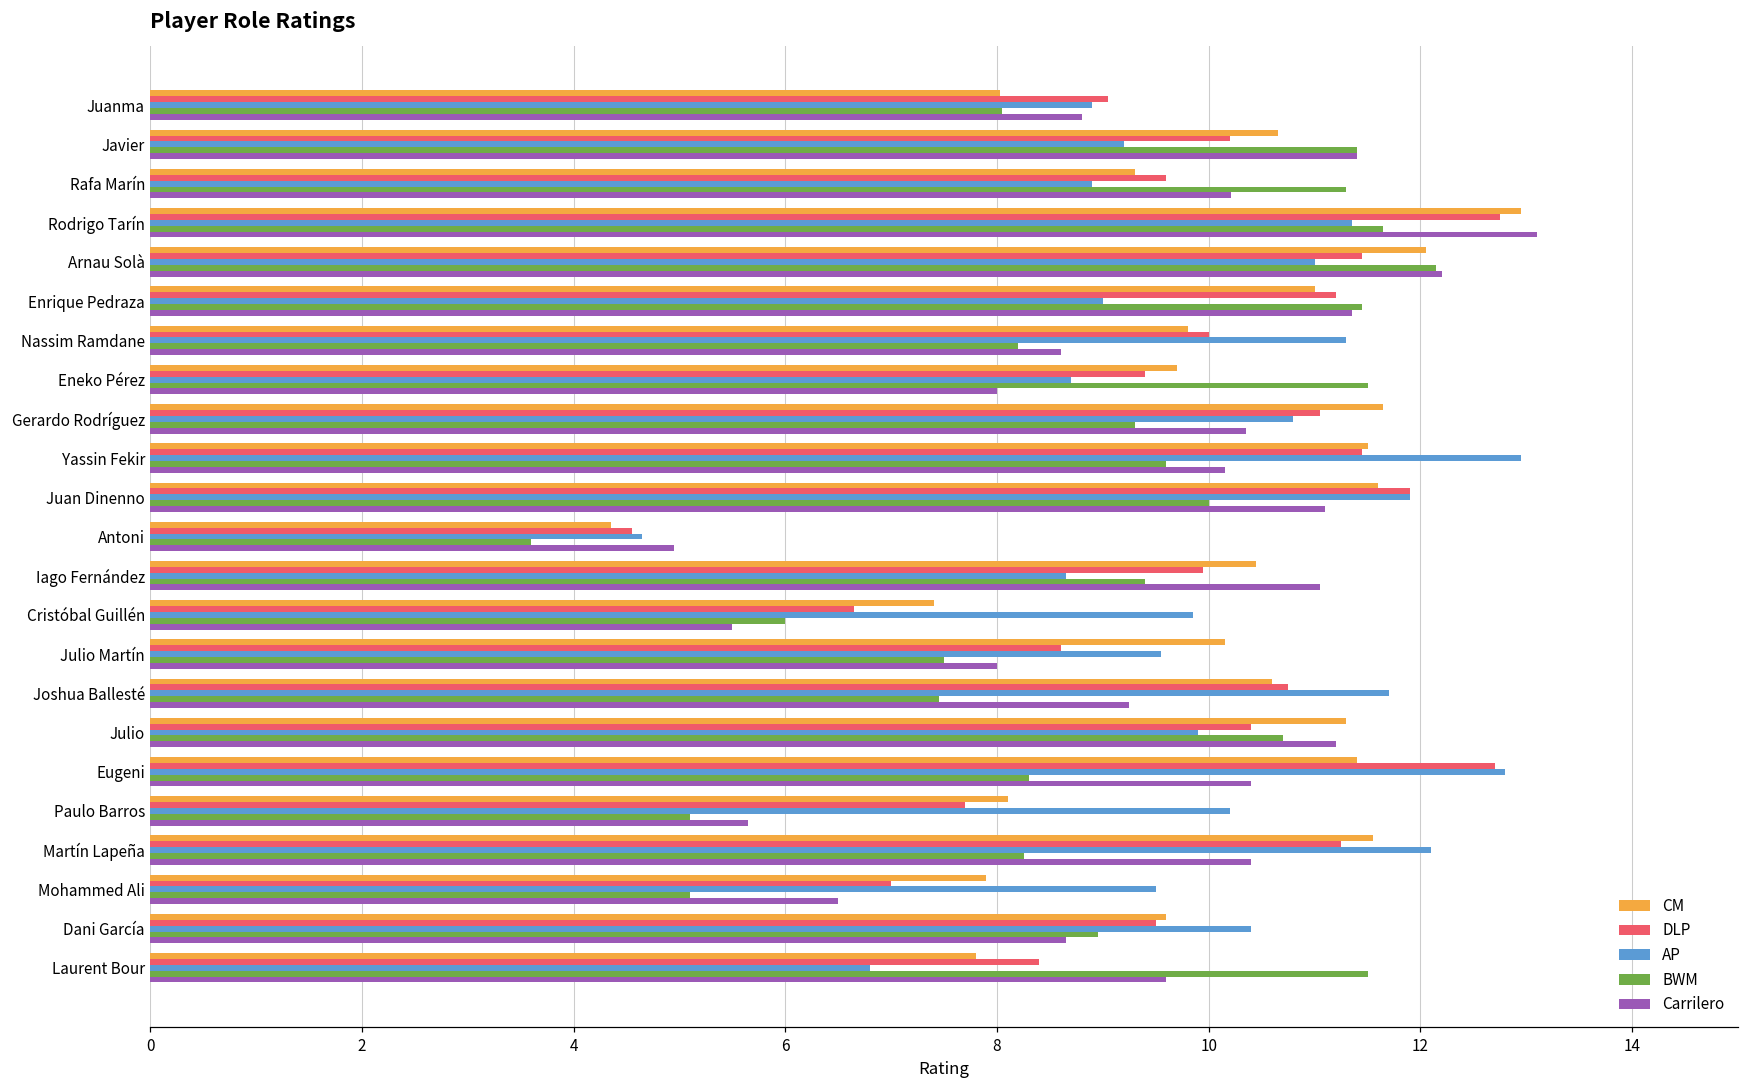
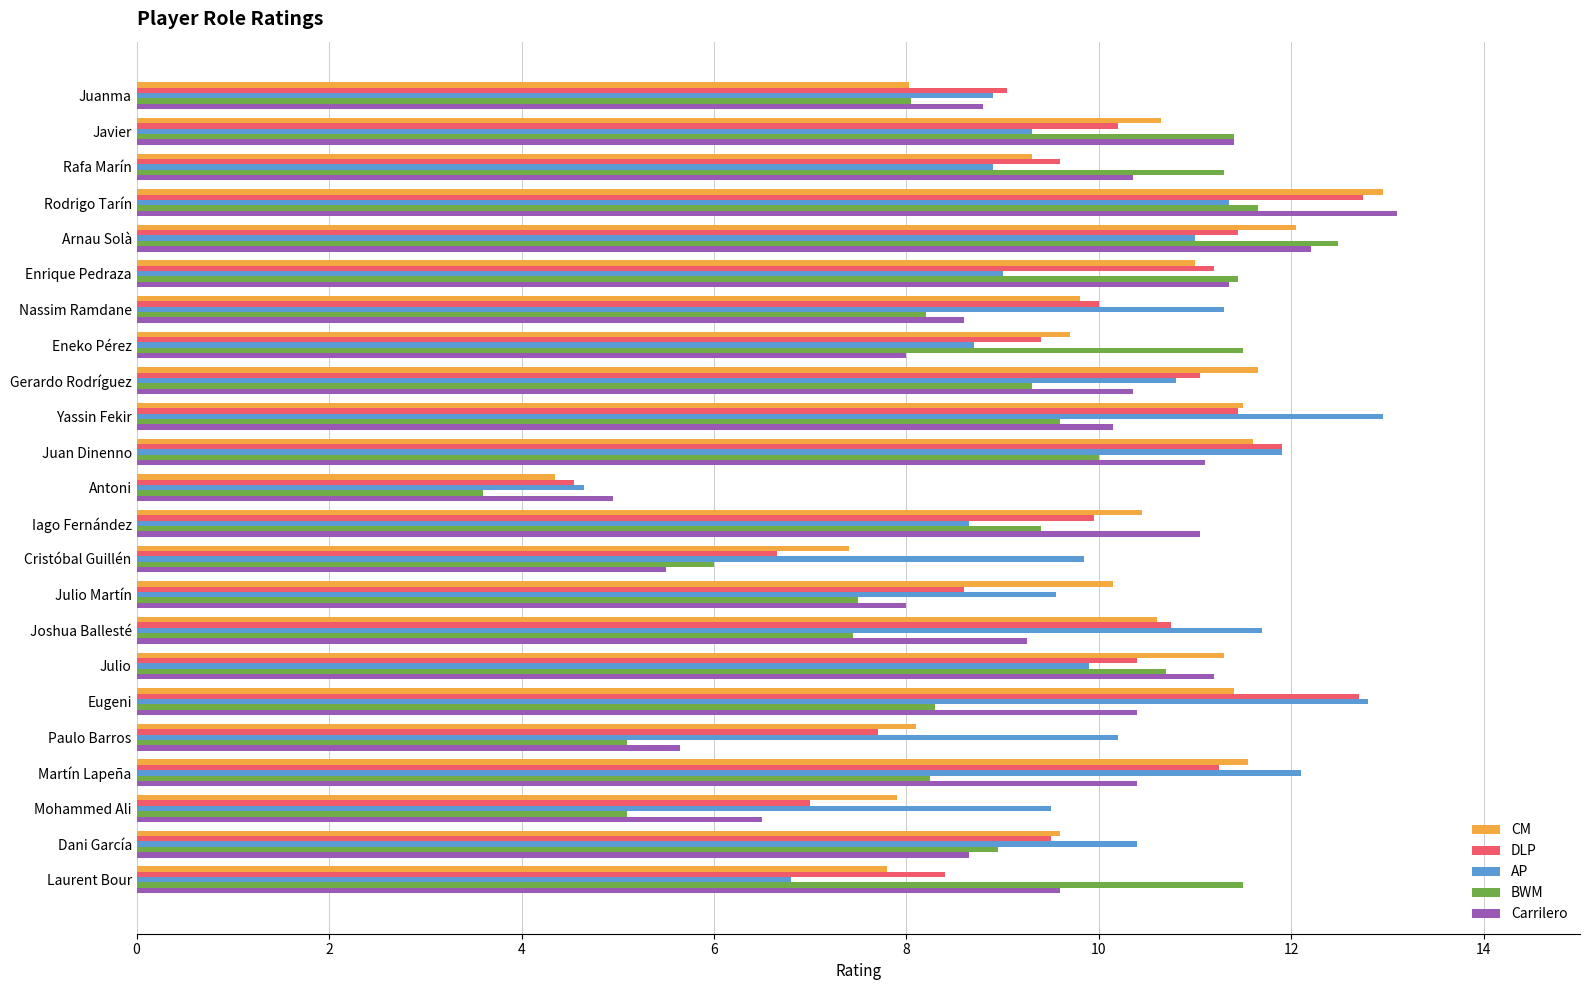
  {
    "CM": {
      "Juanma": 8.0,
      "Javier": 10.7,
      "Rafa Marín": 9.3,
      "Rodrigo Tarín": 13.0,
      "Arnau Solà": 12.1,
      "Enrique Pedraza": 11.0,
      "Nassim Ramdane": 9.8,
      "Eneko Pérez": 9.7,
      "Gerardo Rodríguez": 11.7,
      "Yassin Fekir": 11.5,
      "Juan Dinenno": 11.6,
      "Antoni": 4.4,
      "Iago Fernández": 10.5,
      "Cristóbal Guillén": 7.4,
      "Julio Martín": 10.2,
      "Joshua Ballesté": 10.6,
      "Julio": 11.3,
      "Eugeni": 11.4,
      "Paulo Barros": 8.1,
      "Martín Lapeña": 11.6,
      "Mohammed Ali": 7.9,
      "Dani García": 9.6,
      "Laurent Bour": 7.8
    },
    "DLP": {
      "Juanma": 9.1,
      "Javier": 10.2,
      "Rafa Marín": 9.6,
      "Rodrigo Tarín": 12.8,
      "Arnau Solà": 11.5,
      "Enrique Pedraza": 11.2,
      "Nassim Ramdane": 10.0,
      "Eneko Pérez": 9.4,
      "Gerardo Rodríguez": 11.1,
      "Yassin Fekir": 11.5,
      "Juan Dinenno": 11.9,
      "Antoni": 4.6,
      "Iago Fernández": 10.0,
      "Cristóbal Guillén": 6.7,
      "Julio Martín": 8.6,
      "Joshua Ballesté": 10.8,
      "Julio": 10.4,
      "Eugeni": 12.7,
      "Paulo Barros": 7.7,
      "Martín Lapeña": 11.3,
      "Mohammed Ali": 7.0,
      "Dani García": 9.5,
      "Laurent Bour": 8.4
    },
    "AP": {
      "Juanma": 8.9,
-     "Javier": 9.2,
+     "Javier": 9.3,
      "Rafa Marín": 8.9,
      "Rodrigo Tarín": 11.4,
      "Arnau Solà": 11.0,
      "Enrique Pedraza": 9.0,
      "Nassim Ramdane": 11.3,
      "Eneko Pérez": 8.7,
      "Gerardo Rodríguez": 10.8,
      "Yassin Fekir": 13.0,
      "Juan Dinenno": 11.9,
      "Antoni": 4.7,
      "Iago Fernández": 8.7,
      "Cristóbal Guillén": 9.9,
      "Julio Martín": 9.6,
      "Joshua Ballesté": 11.7,
      "Julio": 9.9,
      "Eugeni": 12.8,
      "Paulo Barros": 10.2,
      "Martín Lapeña": 12.1,
      "Mohammed Ali": 9.5,
      "Dani García": 10.4,
      "Laurent Bour": 6.8
    },
    "BWM": {
      "Juanma": 8.1,
      "Javier": 11.4,
      "Rafa Marín": 11.3,
      "Rodrigo Tarín": 11.7,
-     "Arnau Solà": 12.2,
+     "Arnau Solà": 12.5,
      "Enrique Pedraza": 11.5,
      "Nassim Ramdane": 8.2,
      "Eneko Pérez": 11.5,
      "Gerardo Rodríguez": 9.3,
      "Yassin Fekir": 9.6,
      "Juan Dinenno": 10.0,
      "Antoni": 3.6,
      "Iago Fernández": 9.4,
      "Cristóbal Guillén": 6.0,
      "Julio Martín": 7.5,
      "Joshua Ballesté": 7.5,
      "Julio": 10.7,
      "Eugeni": 8.3,
      "Paulo Barros": 5.1,
      "Martín Lapeña": 8.3,
      "Mohammed Ali": 5.1,
      "Dani García": 9.0,
      "Laurent Bour": 11.5
    },
    "Carrilero": {
      "Juanma": 8.8,
      "Javier": 11.4,
-     "Rafa Marín": 10.2,
+     "Rafa Marín": 10.4,
      "Rodrigo Tarín": 13.1,
      "Arnau Solà": 12.2,
      "Enrique Pedraza": 11.4,
      "Nassim Ramdane": 8.6,
      "Eneko Pérez": 8.0,
      "Gerardo Rodríguez": 10.4,
      "Yassin Fekir": 10.2,
      "Juan Dinenno": 11.1,
      "Antoni": 5.0,
      "Iago Fernández": 11.1,
      "Cristóbal Guillén": 5.5,
      "Julio Martín": 8.0,
      "Joshua Ballesté": 9.3,
      "Julio": 11.2,
      "Eugeni": 10.4,
      "Paulo Barros": 5.7,
      "Martín Lapeña": 10.4,
      "Mohammed Ali": 6.5,
      "Dani García": 8.7,
      "Laurent Bour": 9.6
    }
  }
